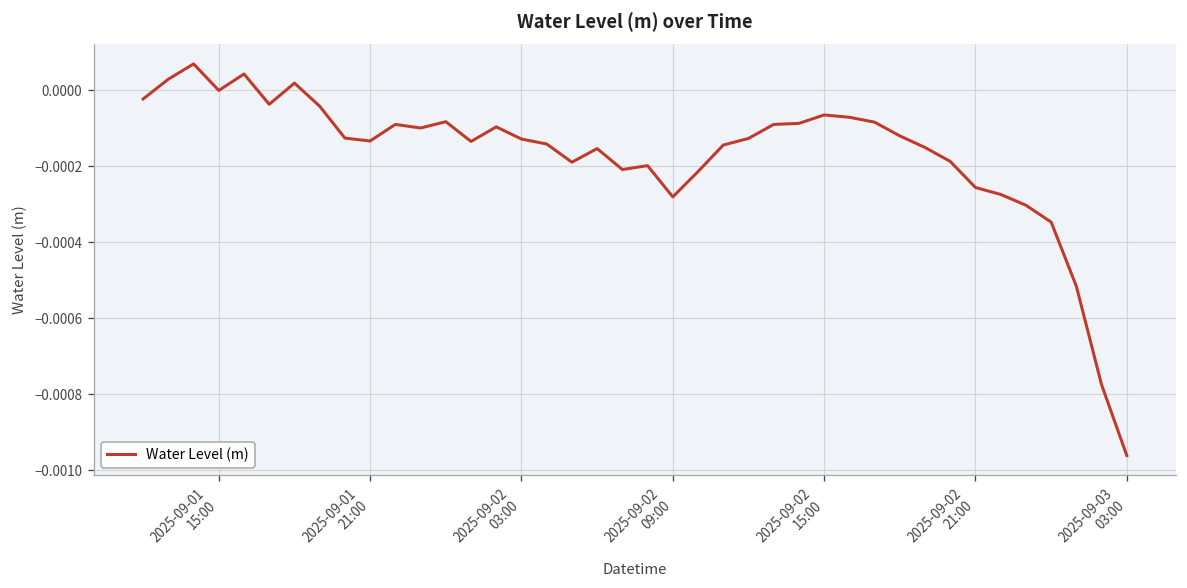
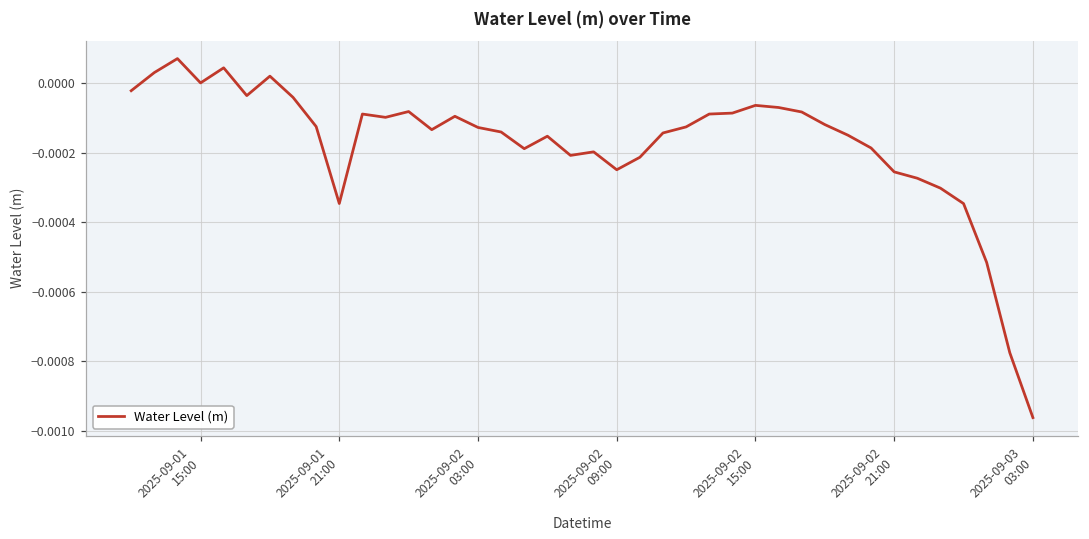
  {
    "2025-09-01 15:00": 0.00000,
-   "2025-09-01 21:00": -0.00013,
+   "2025-09-01 21:00": -0.00035,
    "2025-09-02 03:00": -0.00013,
-   "2025-09-02 09:00": -0.00028,
+   "2025-09-02 09:00": -0.00025,
    "2025-09-02 15:00": -0.00006,
    "2025-09-02 21:00": -0.00026,
    "2025-09-03 03:00": -0.00096
  }
